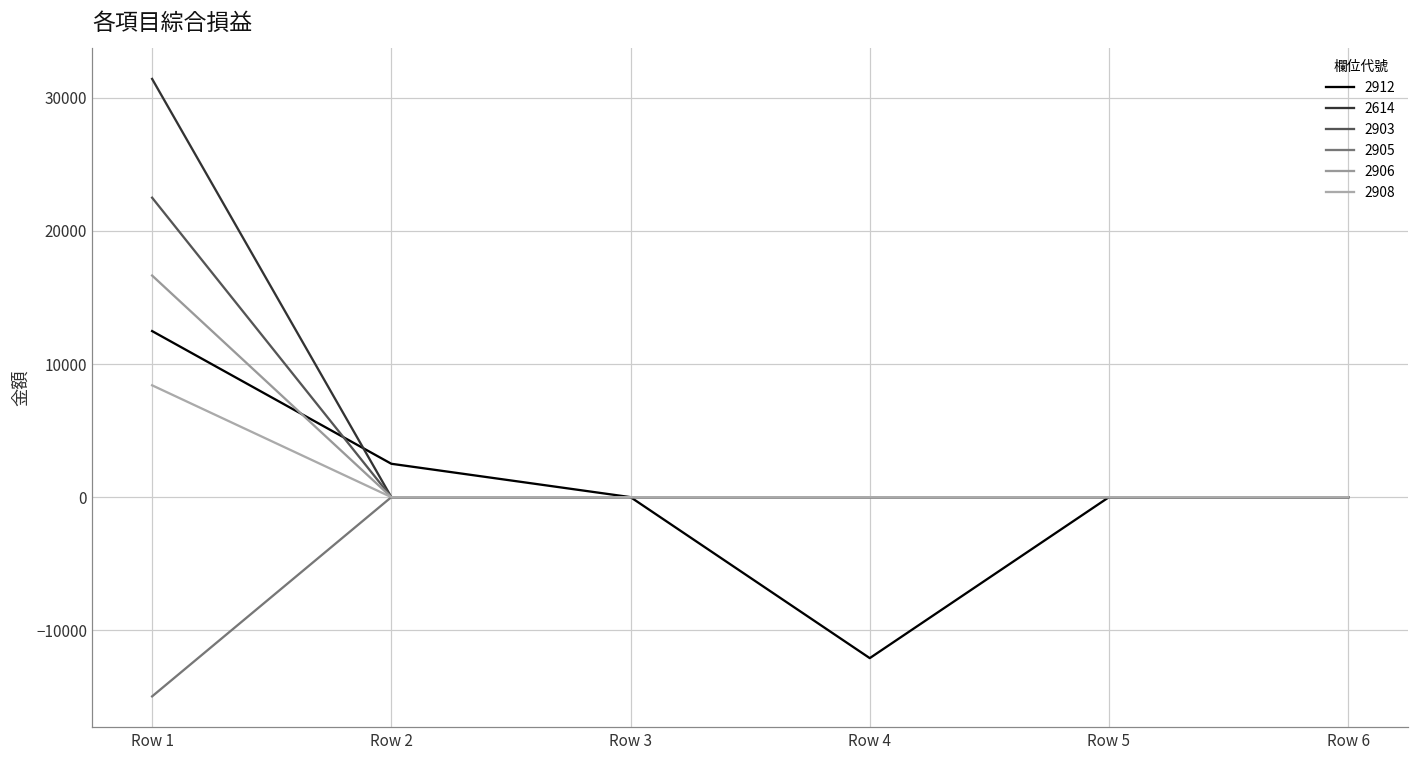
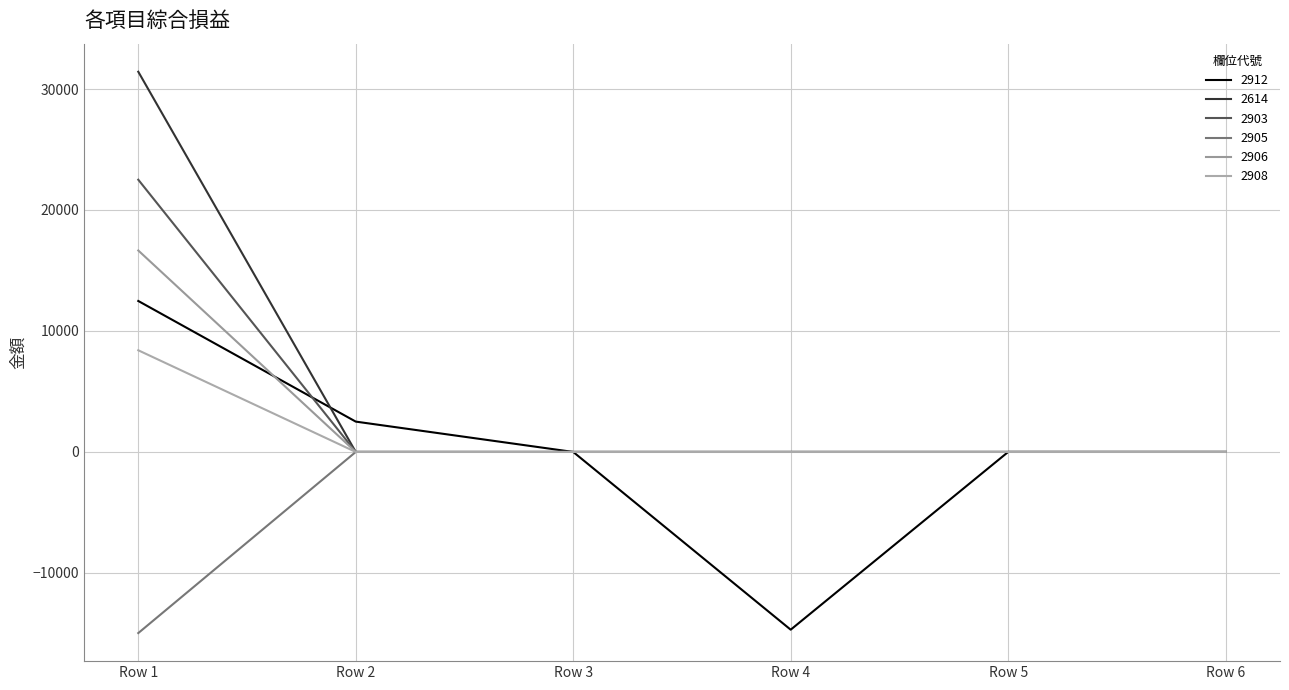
  {
    "2912": {
      "Row 1": 12500,
      "Row 2": 2500,
-     "Row 4": -12100
+     "Row 4": -14700
    }
  }
